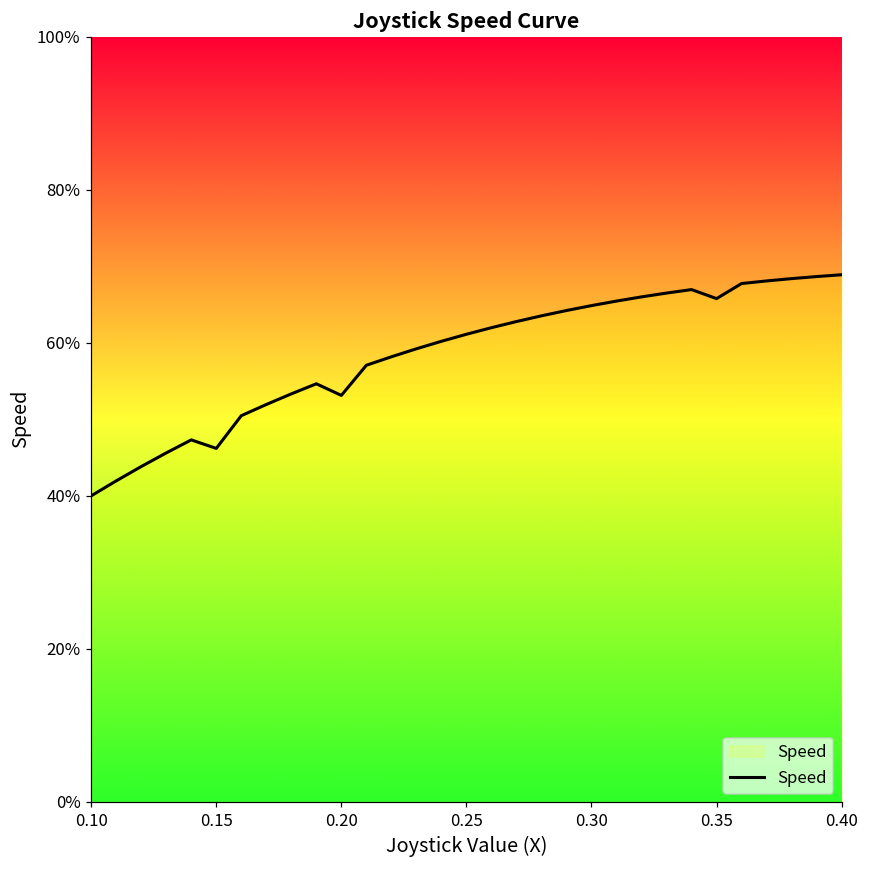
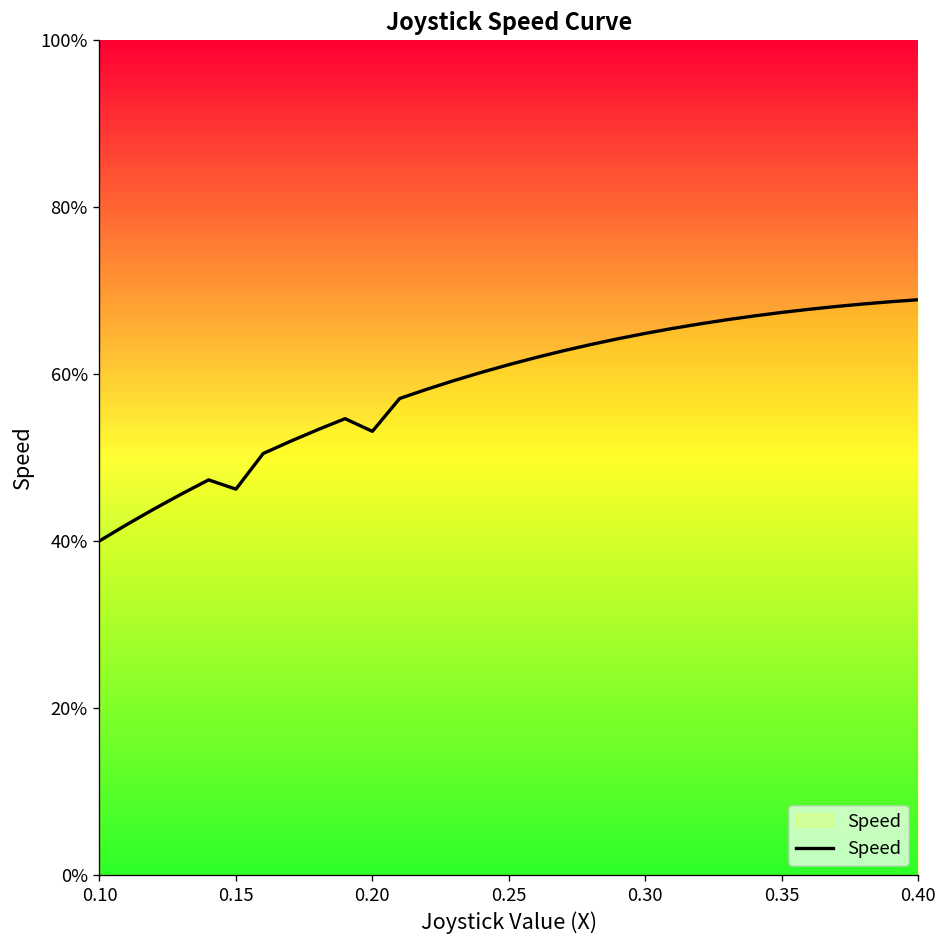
  {
    "0.10": "40%",
    "0.15": "46%",
    "0.20": "53%",
    "0.25": "61%",
    "0.30": "65%",
-   "0.35": "66%",
+   "0.35": "67%",
    "0.40": "69%"
  }
